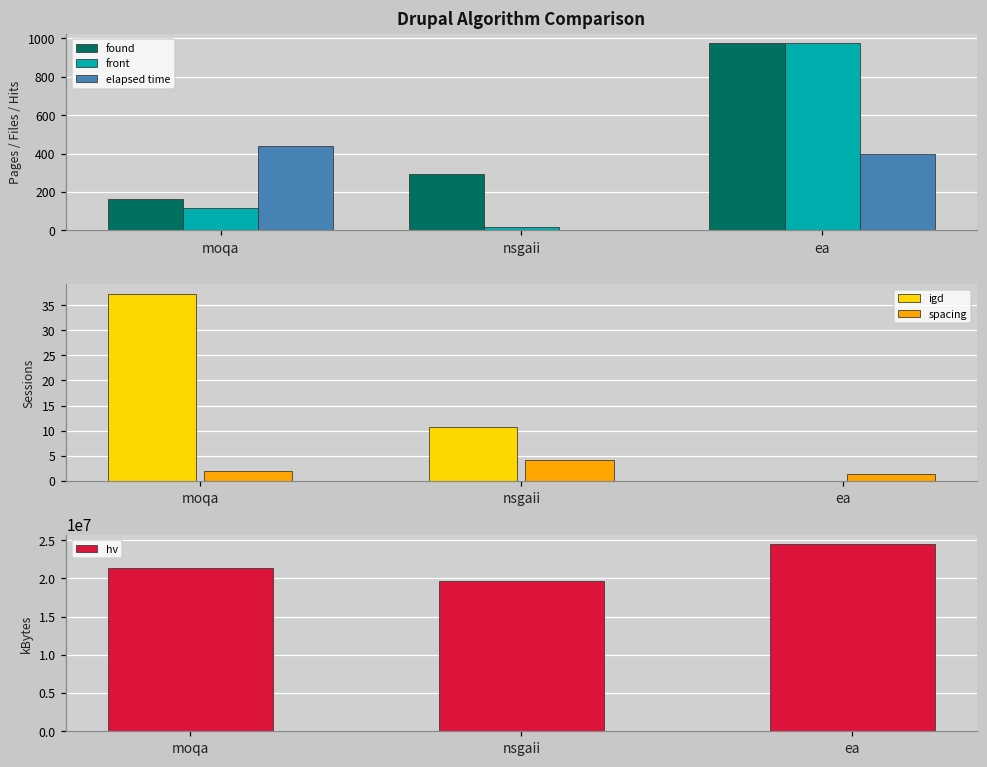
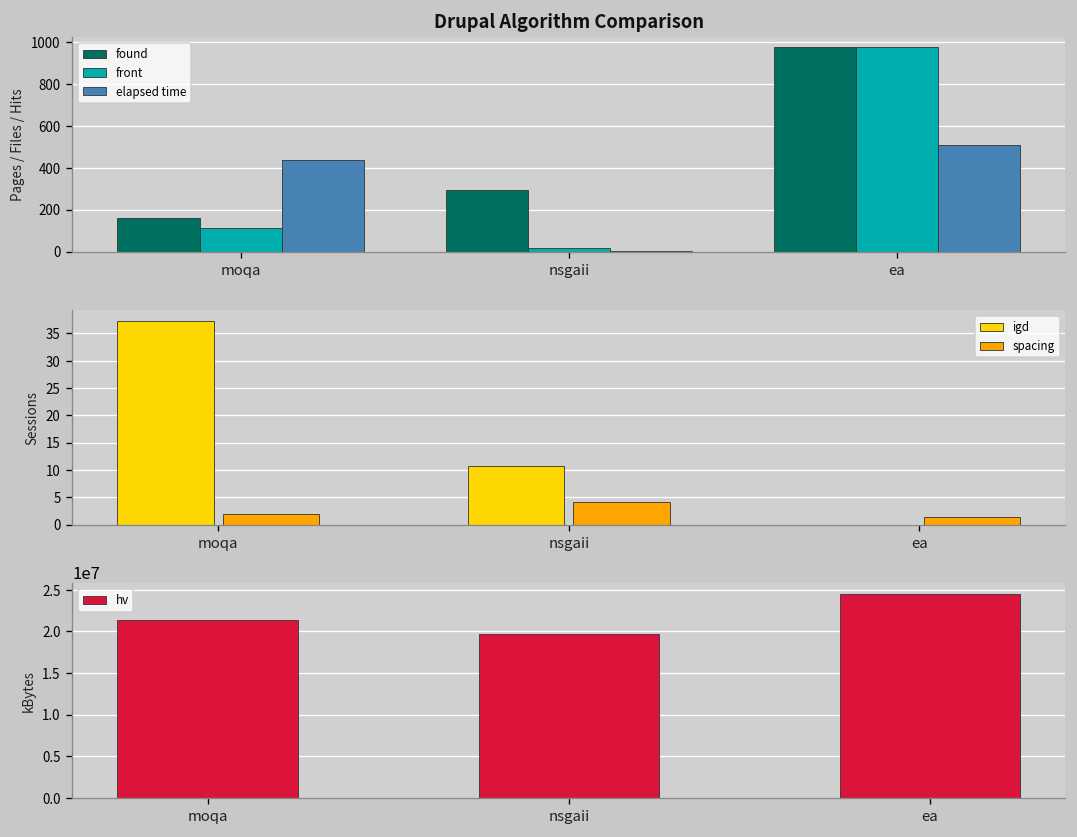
  {
    "Drupal Algorithm Comparison": {
      "found": {
        "moqa": 160,
        "nsgaii": 300,
        "ea": 970
      },
      "front": {
        "moqa": 110,
        "nsgaii": 20,
        "ea": 970
      },
      "elapsed time": {
        "moqa": 440,
-       "ea": 400
+       "ea": 510
      }
    }
  }
